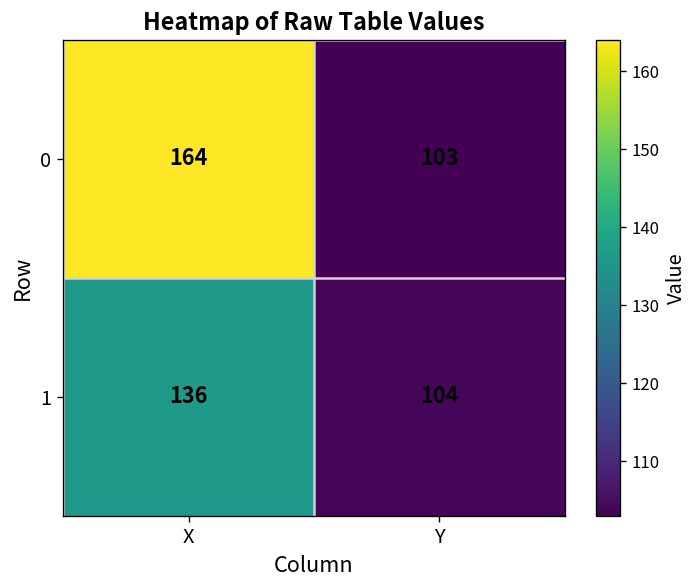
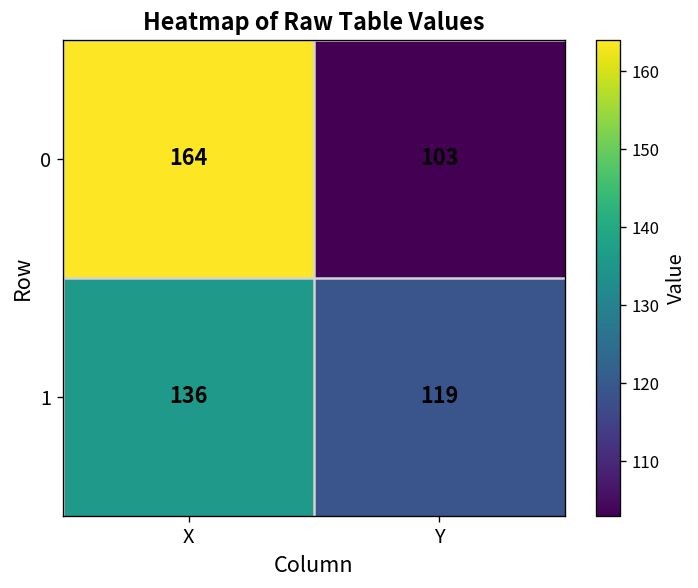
  {
    "0": {
      "X": 164,
      "Y": 103
    },
    "1": {
      "X": 136,
-     "Y": 104
+     "Y": 119
    }
  }
